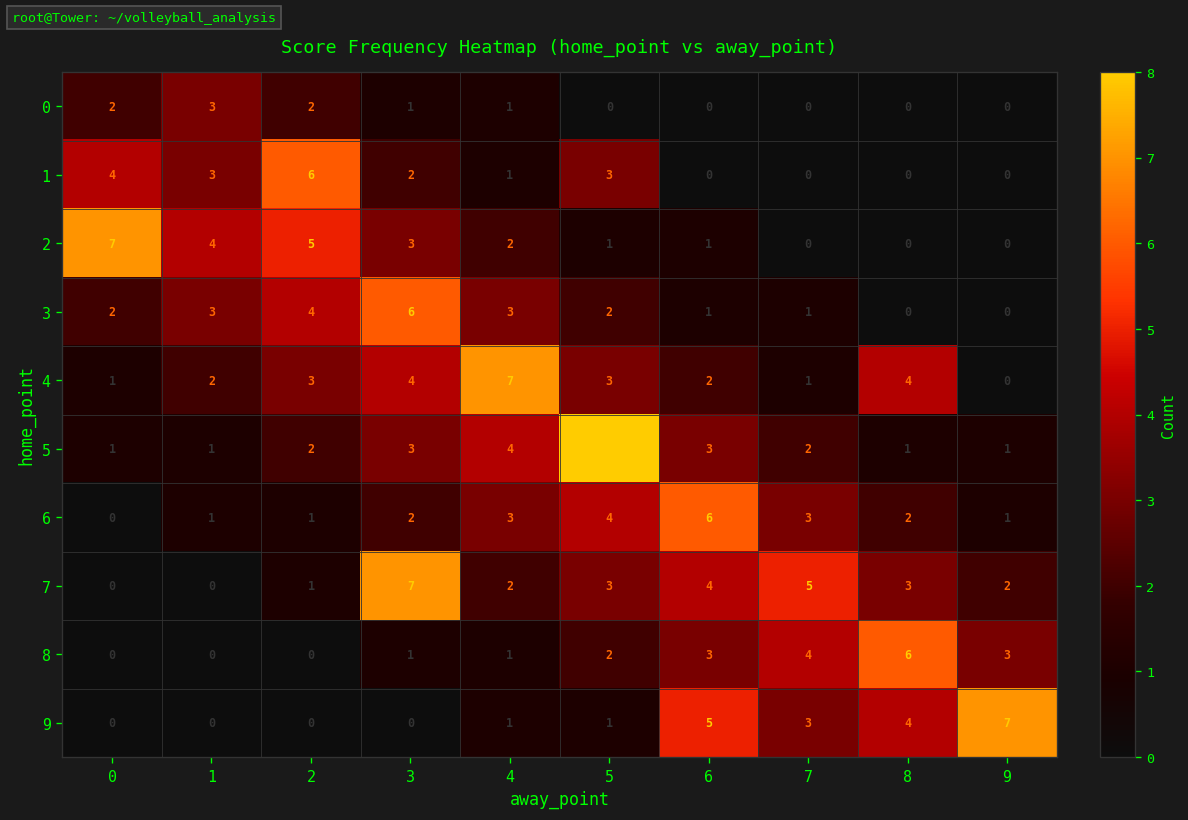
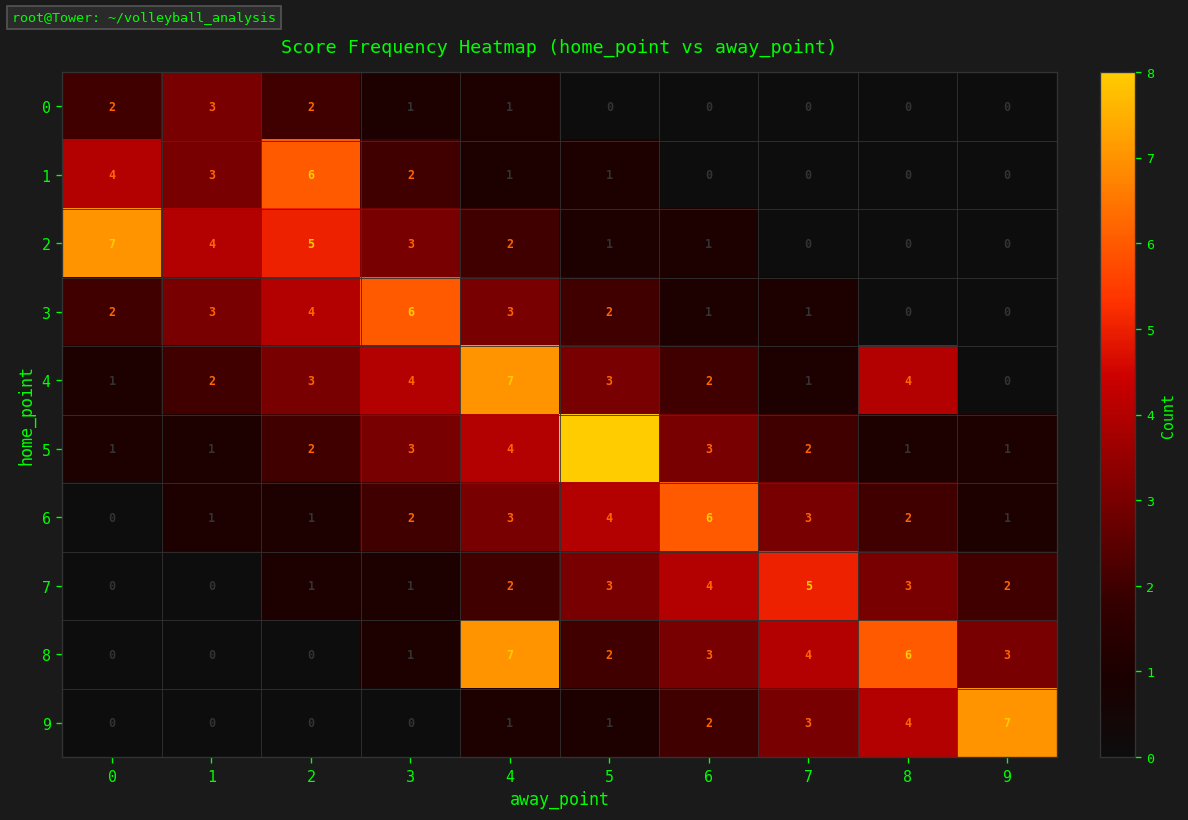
  {
    "0": {
      "0": 2,
      "1": 3,
      "2": 2,
      "3": 1,
      "4": 1
    },
    "1": {
      "0": 4,
      "1": 3,
      "2": 6,
      "3": 2,
      "4": 1,
-     "5": 3
+     "5": 1
    },
    "2": {
      "0": 7,
      "1": 4,
      "2": 5,
      "3": 3,
      "4": 2,
      "5": 1,
      "6": 1
    },
    "3": {
      "0": 2,
      "1": 3,
      "2": 4,
      "3": 6,
      "4": 3,
      "5": 2,
      "6": 1,
      "7": 1
    },
    "4": {
      "0": 1,
      "1": 2,
      "2": 3,
      "3": 4,
      "4": 7,
      "5": 3,
      "6": 2,
      "7": 1,
      "8": 4
    },
    "5": {
      "0": 1,
      "1": 1,
      "2": 2,
      "3": 3,
      "4": 4,
      "6": 3,
      "7": 2,
      "8": 1,
      "9": 1
    },
    "6": {
      "1": 1,
      "2": 1,
      "3": 2,
      "4": 3,
      "5": 4,
      "6": 6,
      "7": 3,
      "8": 2,
      "9": 1
    },
    "7": {
      "2": 1,
-     "3": 7,
+     "3": 1,
      "4": 2,
      "5": 3,
      "6": 4,
      "7": 5,
      "8": 3,
      "9": 2
    },
    "8": {
      "3": 1,
-     "4": 1,
+     "4": 7,
      "5": 2,
      "6": 3,
      "7": 4,
      "8": 6,
      "9": 3
    },
    "9": {
      "4": 1,
      "5": 1,
-     "6": 5,
+     "6": 2,
      "7": 3,
      "8": 4,
      "9": 7
    }
  }
